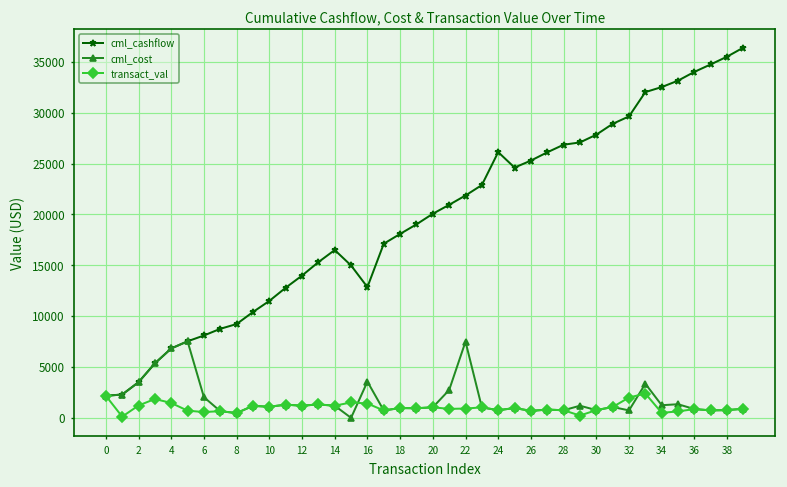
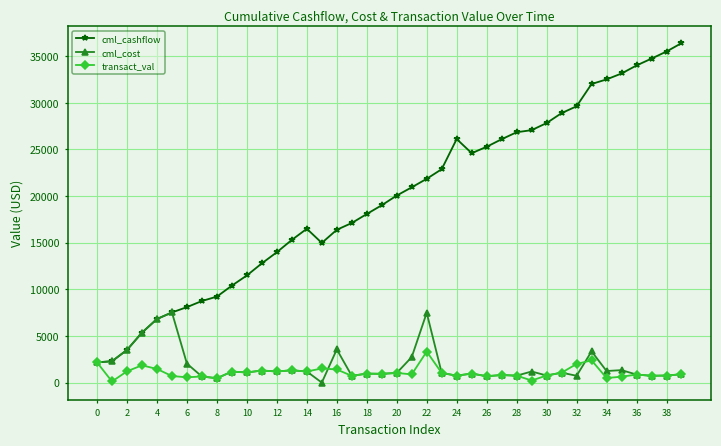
  {
    "cml_cashflow": {
      "6": 8000,
      "8": 9000,
      "10": 11000,
      "12": 14000,
      "14": 16000,
-     "16": 13000,
+     "16": 16000,
      "18": 18000,
      "20": 20000,
      "22": 22000,
      "24": 26000,
      "26": 25000,
      "28": 27000,
      "30": 28000,
      "32": 30000,
      "34": 33000,
      "36": 34000,
      "38": 36000
    },
    "cml_cost": {
      "6": 2000,
      "16": 4000,
      "22": 7000,
      "32": 1000,
      "34": 1000
    },
    "transact_val": {
      "2": 1000,
      "4": 1000,
      "6": 1000,
      "16": 1000,
-     "22": 1000,
+     "22": 3000,
      "32": 2000,
      "34": 0
    }
  }
